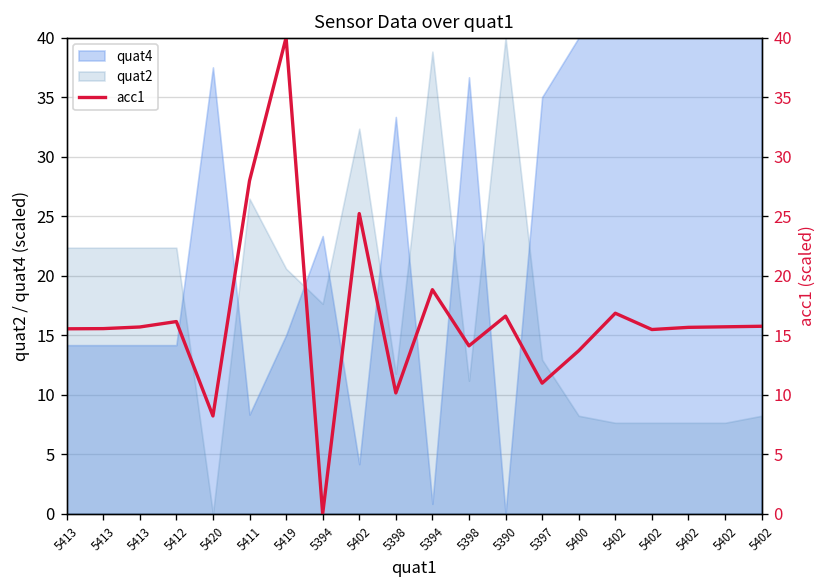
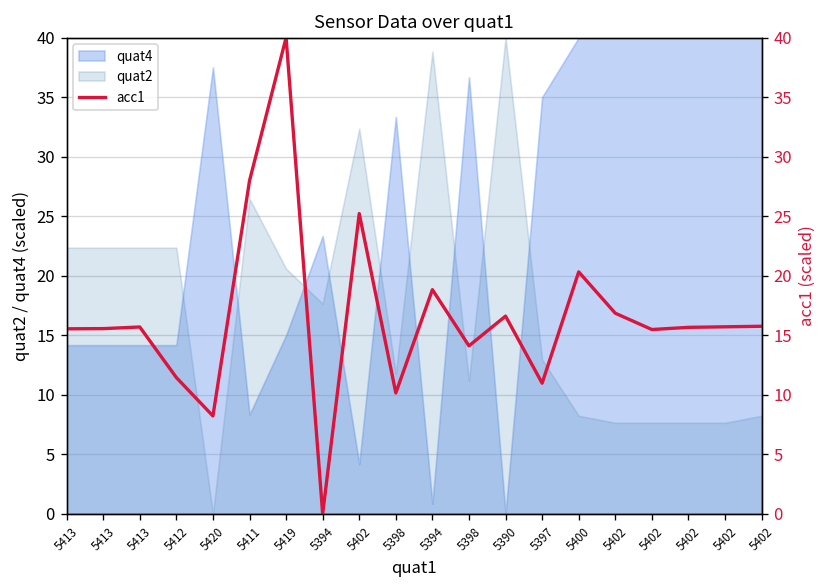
  {
    "acc1": {
-     "5412": 16,
+     "5412": 11,
      "5420": 8,
      "5411": 28,
      "5419": 40,
      "5390": 17,
      "5397": 11,
-     "5400": 14
+     "5400": 20
    }
  }
